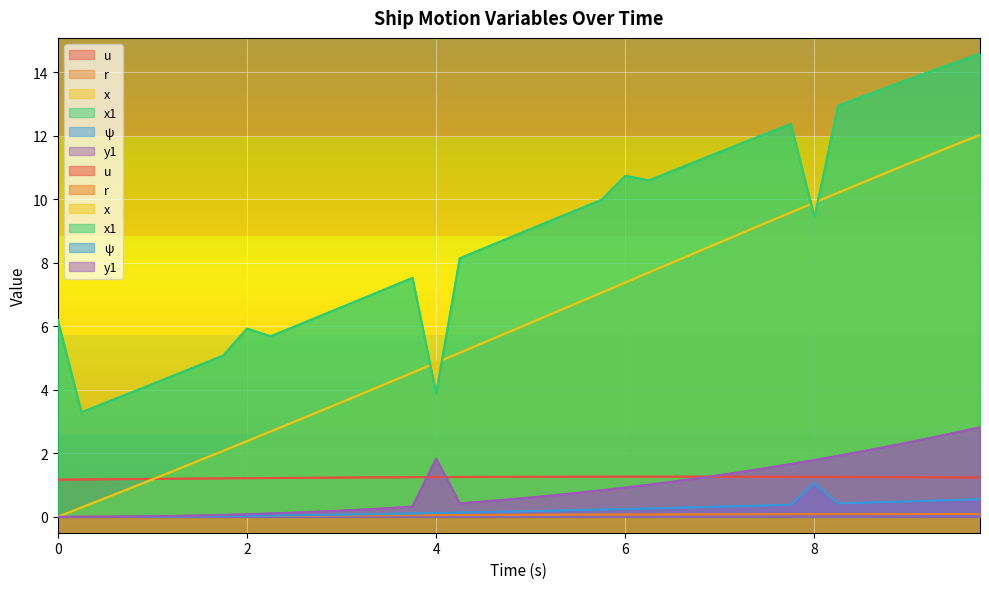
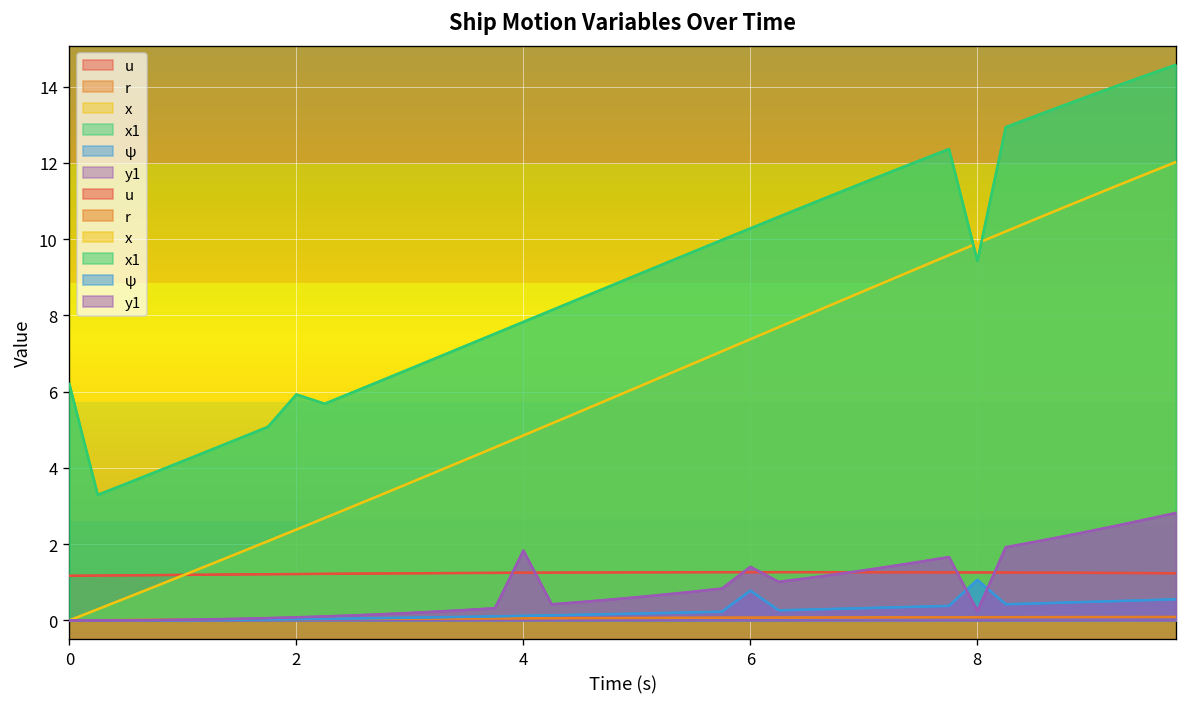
  {
    "x1": {
      "0": 6.2,
      "2": 5.9,
-     "4": 3.9,
-     "6": 10.7,
+     "4": 7.8,
+     "6": 10.3,
      "8": 9.4
    },
    "ψ": {
-     "6": 0.2,
+     "6": 0.8,
      "8": 1.1
    },
    "y1": {
      "4": 1.8,
-     "6": 0.9,
-     "8": 1.8
+     "6": 1.4,
+     "8": 0.2
    }
  }
